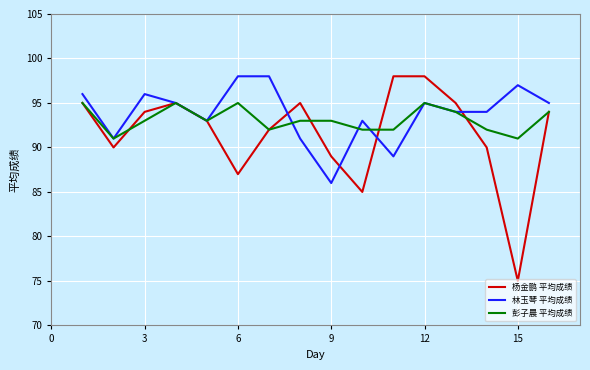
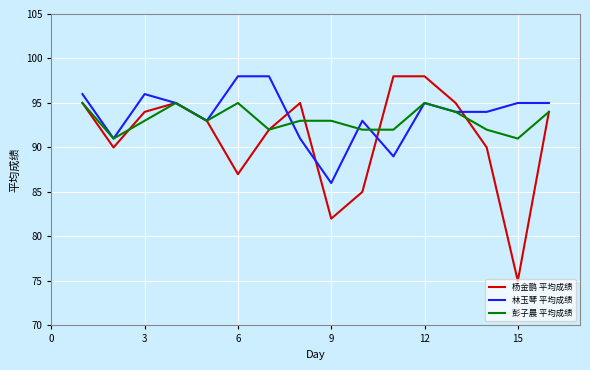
  {
    "杨金鹏 平均成绩": {
      "3": 94,
      "6": 87,
-     "9": 89,
+     "9": 82,
      "12": 98
    },
    "林玉琴 平均成绩": {
      "3": 96,
      "6": 98,
      "9": 86,
-     "15": 97
+     "15": 95
    },
    "彭子晨 平均成绩": {
      "3": 93,
      "6": 95,
      "9": 93,
      "15": 91
    }
  }
